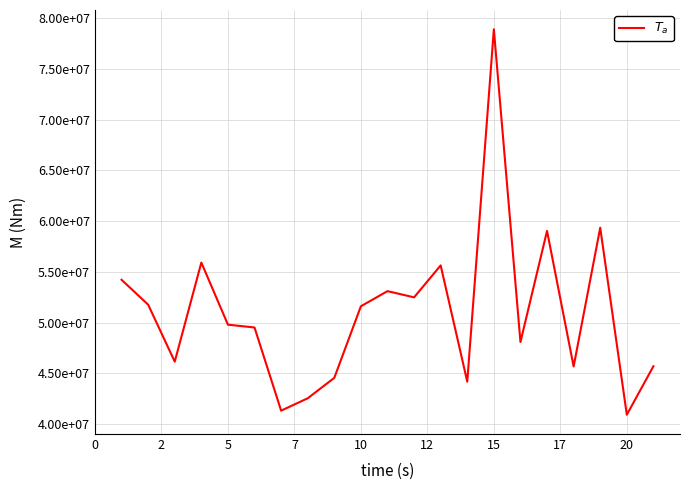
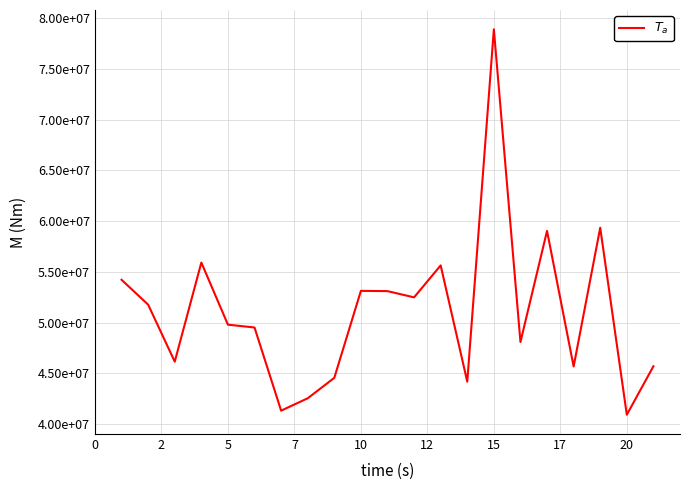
  {
    "5": 49800000,
-   "10": 51600000,
+   "10": 53100000,
    "15": 78900000,
    "20": 40900000
  }
